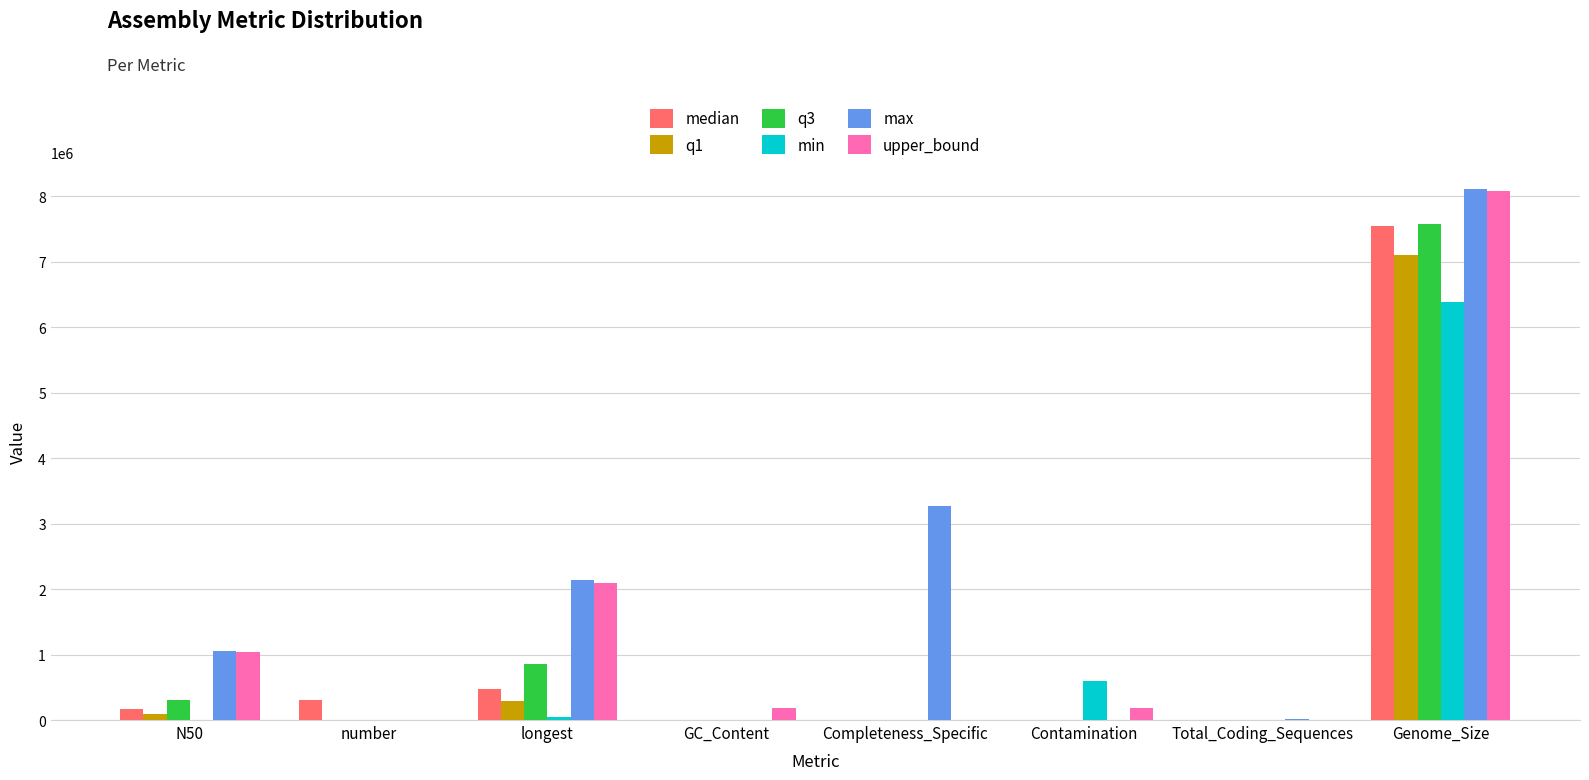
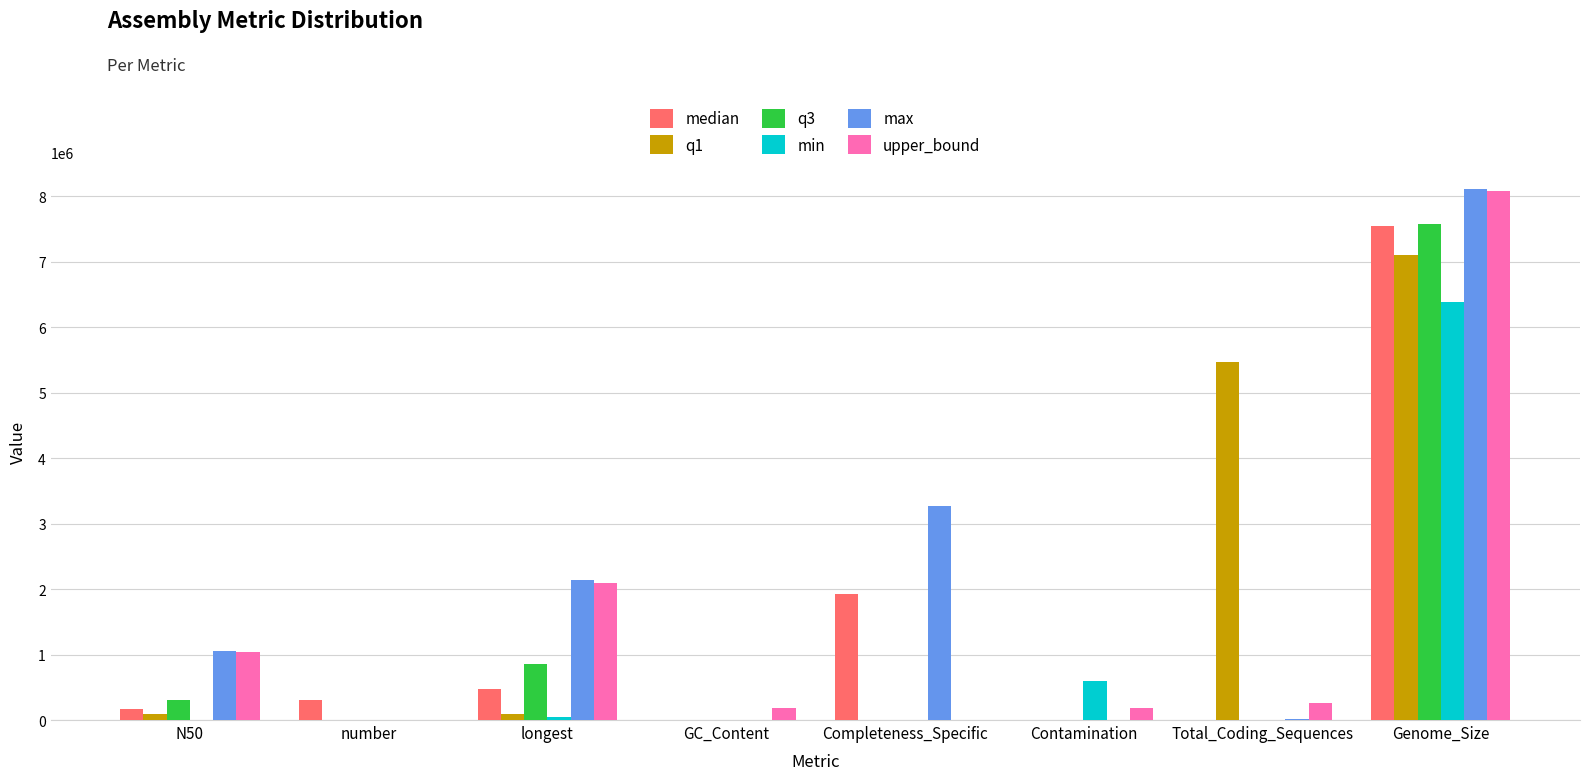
  {
    "median": {
      "N50": 200000,
      "number": 300000,
      "longest": 500000,
-     "Completeness_Specific": 0,
+     "Completeness_Specific": 1900000,
      "Genome_Size": 7600000
    },
    "q1": {
      "N50": 100000,
-     "longest": 300000,
-     "Total_Coding_Sequences": 0,
+     "longest": 100000,
+     "Total_Coding_Sequences": 5500000,
      "Genome_Size": 7100000
    },
    "q3": {
      "N50": 300000,
      "longest": 900000,
      "Genome_Size": 7600000
    },
    "min": {
      "longest": 0,
      "Contamination": 600000,
      "Genome_Size": 6400000
    },
    "max": {
      "N50": 1100000,
      "longest": 2100000,
      "Completeness_Specific": 3300000,
      "Genome_Size": 8100000
    },
    "upper_bound": {
      "N50": 1000000,
      "longest": 2100000,
      "GC_Content": 200000,
      "Contamination": 200000,
-     "Total_Coding_Sequences": 0,
+     "Total_Coding_Sequences": 300000,
      "Genome_Size": 8100000
    }
  }
